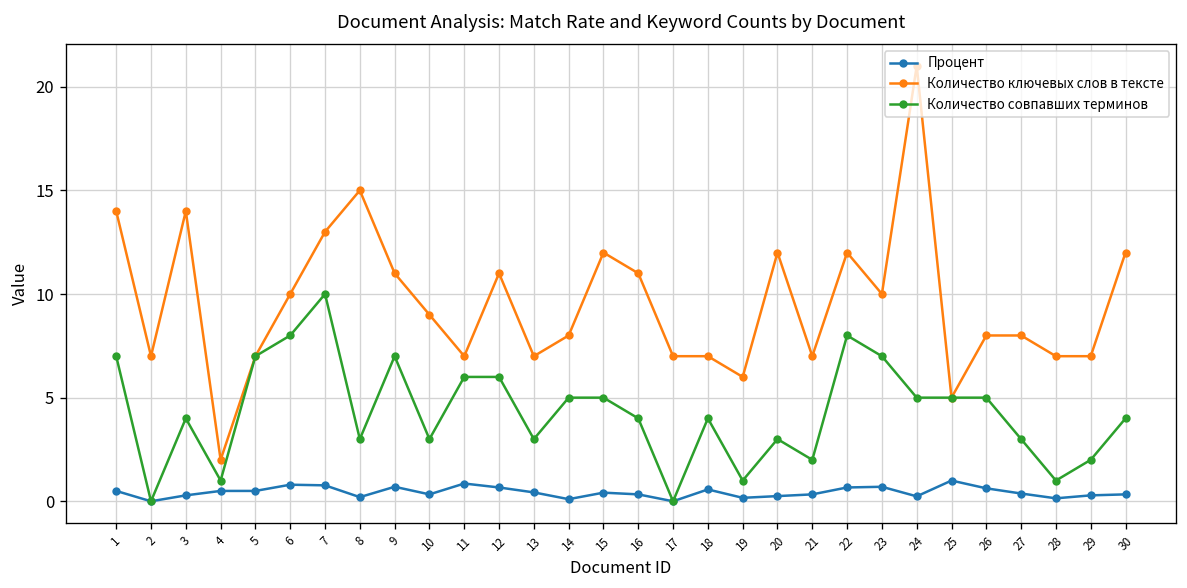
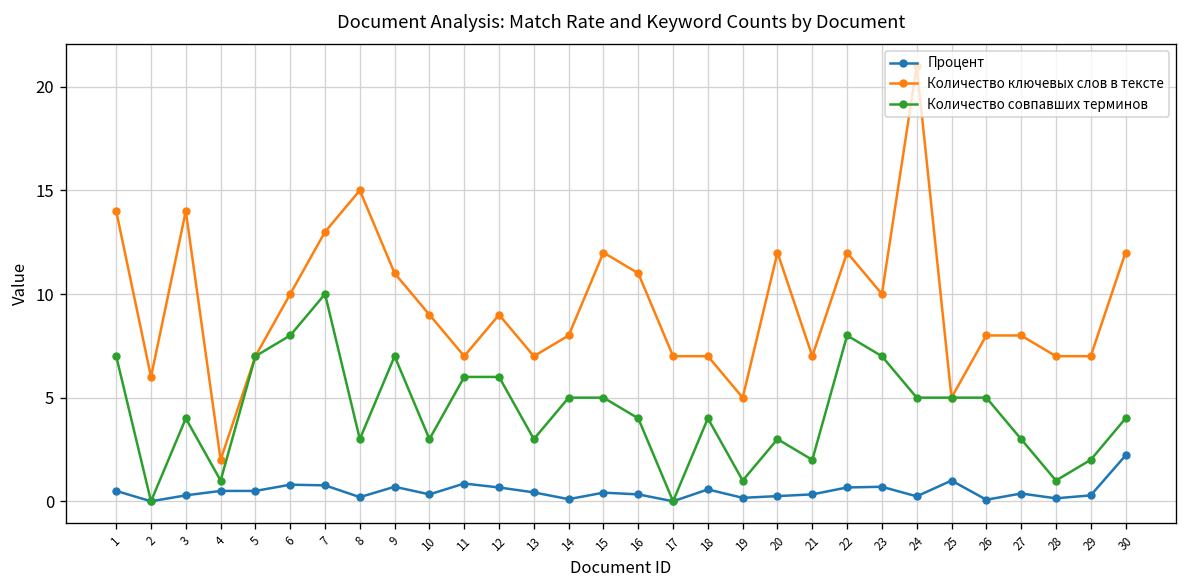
  {
    "Процент": {
      "1": 0.5,
      "3": 0.3,
      "4": 0.5,
      "5": 0.5,
      "6": 0.8,
      "7": 0.8,
      "8": 0.2,
      "9": 0.7,
      "10": 0.3,
      "11": 0.9,
      "12": 0.7,
      "13": 0.4,
      "14": 0.1,
      "15": 0.4,
      "16": 0.3,
      "18": 0.6,
      "19": 0.2,
      "20": 0.3,
      "21": 0.3,
      "22": 0.7,
      "23": 0.7,
      "24": 0.2,
      "25": 1.0,
-     "26": 0.6,
+     "26": 0.1,
      "27": 0.4,
      "28": 0.1,
      "29": 0.3,
-     "30": 0.3
+     "30": 2.2
    },
    "Количество ключевых слов в тексте": {
      "1": 14,
-     "2": 7,
+     "2": 6,
      "3": 14,
      "4": 2,
      "6": 10,
      "7": 13,
      "8": 15,
      "9": 11,
      "10": 9,
      "11": 7,
-     "12": 11,
+     "12": 9,
      "13": 7,
      "14": 8,
      "15": 12,
      "16": 11,
      "17": 7,
      "18": 7,
-     "19": 6,
+     "19": 5,
      "20": 12,
      "21": 7,
      "22": 12,
      "23": 10,
      "26": 8,
      "27": 8,
      "28": 7,
      "29": 7,
      "30": 12
    },
    "Количество совпавших терминов": {
      "1": 7.0,
      "3": 4.0,
      "4": 1.0,
      "6": 8.0,
      "7": 10.0,
      "8": 3.0,
      "9": 7.0,
      "10": 3.0,
      "11": 6.0,
      "12": 6.0,
      "13": 3.0,
      "14": 5.0,
      "15": 5.0,
      "16": 4.0,
      "18": 4.0,
      "19": 1.0,
      "20": 3.0,
      "21": 2.0,
      "22": 8.0,
      "23": 7.0,
      "24": 5.0,
      "26": 5.0,
      "27": 3.0,
      "28": 1.0,
      "29": 2.0,
      "30": 4.0
    }
  }
